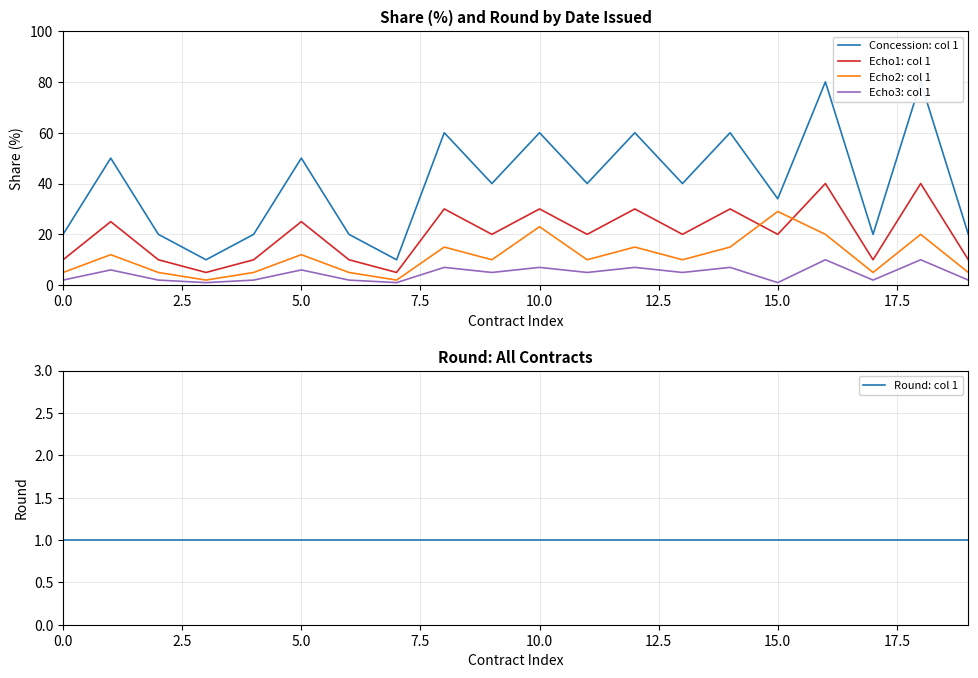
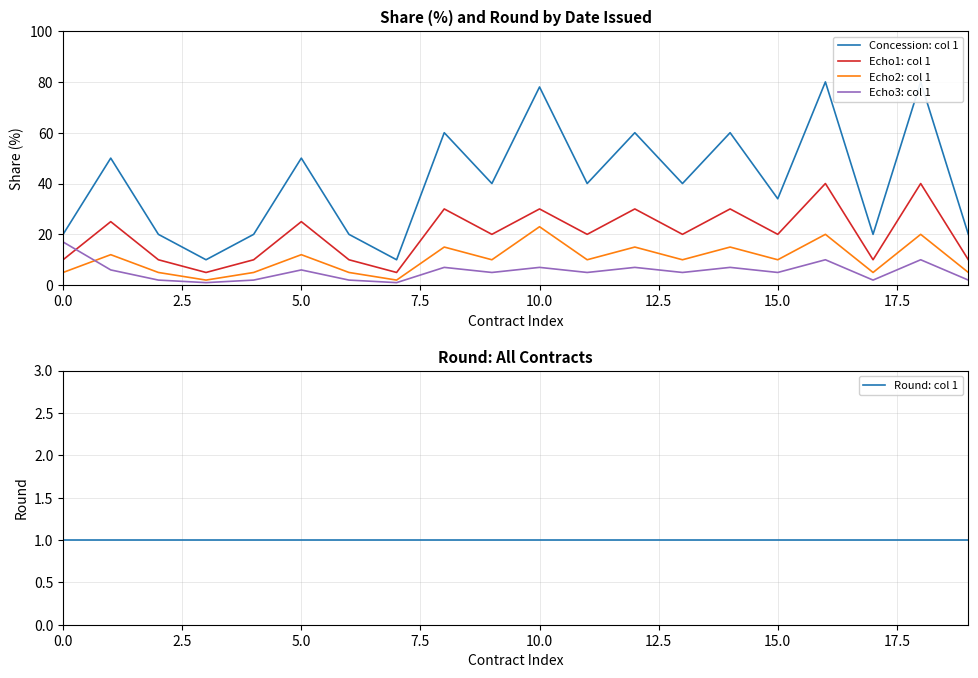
  {
    "Share (%) and Round by Date Issued": {
      "Concession: col 1": {
        "0.0": 20,
        "5.0": 50,
-       "10.0": 60,
+       "10.0": 78,
        "15.0": 34
      },
      "Echo1: col 1": {
        "0.0": 10,
        "5.0": 25,
        "10.0": 30,
        "15.0": 20
      },
      "Echo2: col 1": {
        "0.0": 5,
        "5.0": 12,
        "10.0": 23,
-       "15.0": 29
+       "15.0": 10
      },
      "Echo3: col 1": {
-       "0.0": 2,
+       "0.0": 17,
        "5.0": 6,
        "10.0": 7,
-       "15.0": 1
+       "15.0": 5
      }
    },
    "Round: All Contracts": {
      "0.0": 1.0,
      "5.0": 1.0,
      "10.0": 1.0,
      "15.0": 1.0
    }
  }
